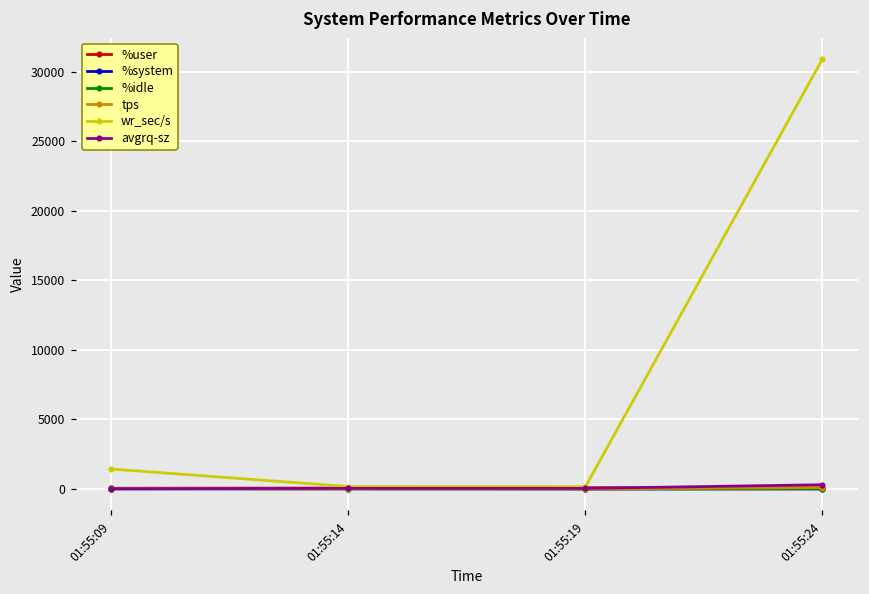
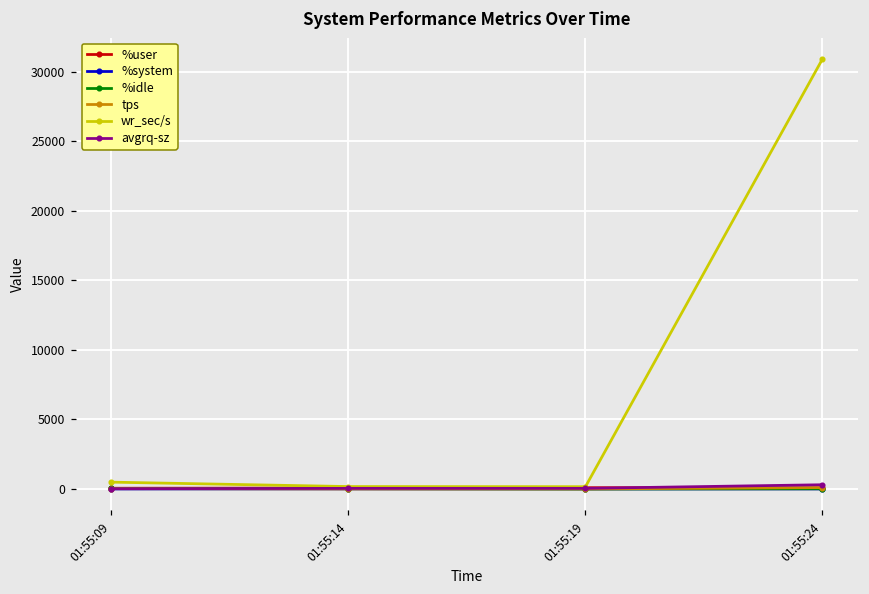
  {
    "wr_sec/s": {
-     "01:55:09": 1400,
+     "01:55:09": 500,
      "01:55:24": 30900
    },
    "avgrq-sz": {
      "01:55:24": 300
    }
  }
